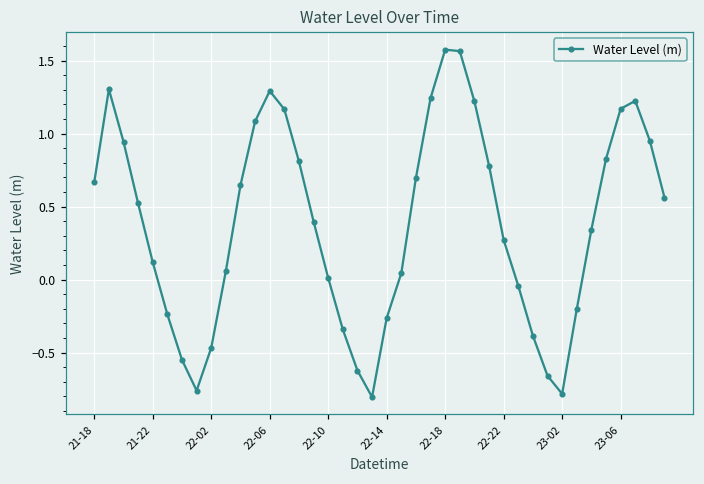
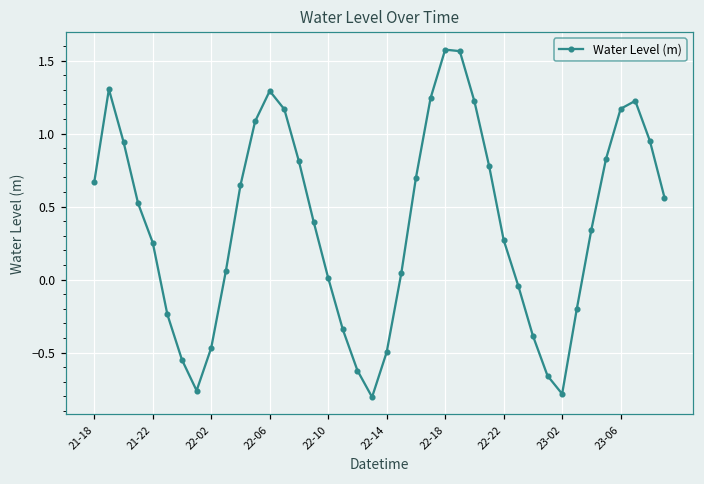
  {
    "21-18": 0.67,
-   "21-22": 0.12,
+   "21-22": 0.25,
    "22-02": -0.47,
    "22-06": 1.29,
    "22-10": 0.01,
-   "22-14": -0.26,
+   "22-14": -0.50,
    "22-18": 1.57,
    "22-22": 0.27,
    "23-02": -0.78,
    "23-06": 1.17
  }
